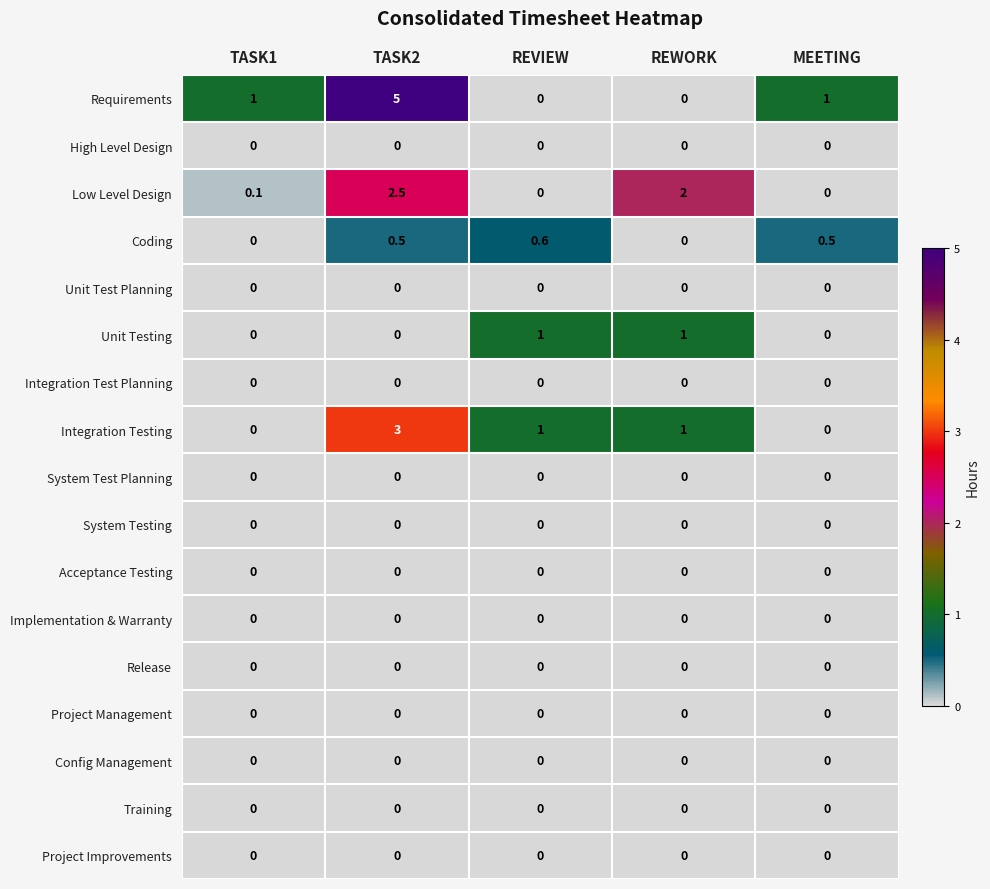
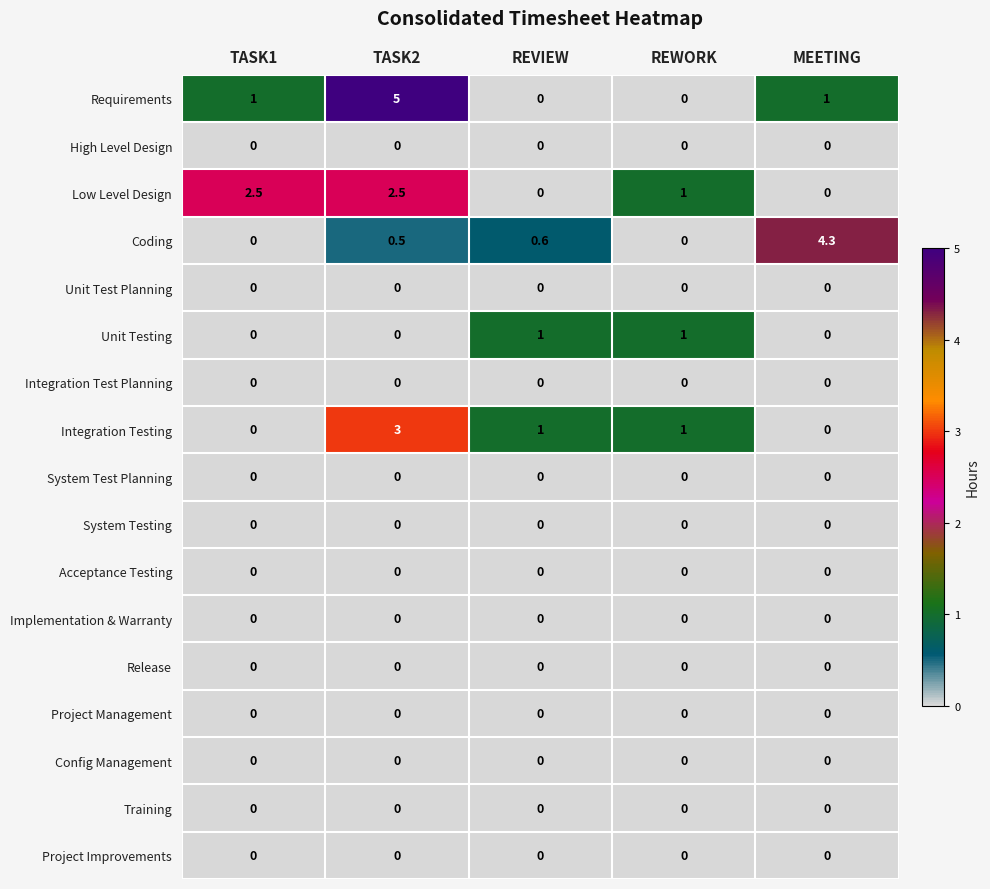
  {
    "Requirements": {
      "TASK1": 1,
      "TASK2": 5,
      "REVIEW": 0,
      "REWORK": 0,
      "MEETING": 1
    },
    "High Level Design": {
      "TASK1": 0,
      "TASK2": 0,
      "REVIEW": 0,
      "REWORK": 0,
      "MEETING": 0
    },
    "Low Level Design": {
-     "TASK1": 0.1,
+     "TASK1": 2.5,
      "TASK2": 2.5,
      "REVIEW": 0,
-     "REWORK": 2,
+     "REWORK": 1,
      "MEETING": 0
    },
    "Coding": {
      "TASK1": 0,
      "TASK2": 0.5,
      "REVIEW": 0.6,
      "REWORK": 0,
-     "MEETING": 0.5
+     "MEETING": 4.3
    },
    "Unit Test Planning": {
      "TASK1": 0,
      "TASK2": 0,
      "REVIEW": 0,
      "REWORK": 0,
      "MEETING": 0
    },
    "Unit Testing": {
      "TASK1": 0,
      "TASK2": 0,
      "REVIEW": 1,
      "REWORK": 1,
      "MEETING": 0
    },
    "Integration Test Planning": {
      "TASK1": 0,
      "TASK2": 0,
      "REVIEW": 0,
      "REWORK": 0,
      "MEETING": 0
    },
    "Integration Testing": {
      "TASK1": 0,
      "TASK2": 3,
      "REVIEW": 1,
      "REWORK": 1,
      "MEETING": 0
    },
    "System Test Planning": {
      "TASK1": 0,
      "TASK2": 0,
      "REVIEW": 0,
      "REWORK": 0,
      "MEETING": 0
    },
    "System Testing": {
      "TASK1": 0,
      "TASK2": 0,
      "REVIEW": 0,
      "REWORK": 0,
      "MEETING": 0
    },
    "Acceptance Testing": {
      "TASK1": 0,
      "TASK2": 0,
      "REVIEW": 0,
      "REWORK": 0,
      "MEETING": 0
    },
    "Implementation & Warranty": {
      "TASK1": 0,
      "TASK2": 0,
      "REVIEW": 0,
      "REWORK": 0,
      "MEETING": 0
    },
    "Release": {
      "TASK1": 0,
      "TASK2": 0,
      "REVIEW": 0,
      "REWORK": 0,
      "MEETING": 0
    },
    "Project Management": {
      "TASK1": 0,
      "TASK2": 0,
      "REVIEW": 0,
      "REWORK": 0,
      "MEETING": 0
    },
    "Config Management": {
      "TASK1": 0,
      "TASK2": 0,
      "REVIEW": 0,
      "REWORK": 0,
      "MEETING": 0
    },
    "Training": {
      "TASK1": 0,
      "TASK2": 0,
      "REVIEW": 0,
      "REWORK": 0,
      "MEETING": 0
    },
    "Project Improvements": {
      "TASK1": 0,
      "TASK2": 0,
      "REVIEW": 0,
      "REWORK": 0,
      "MEETING": 0
    }
  }
